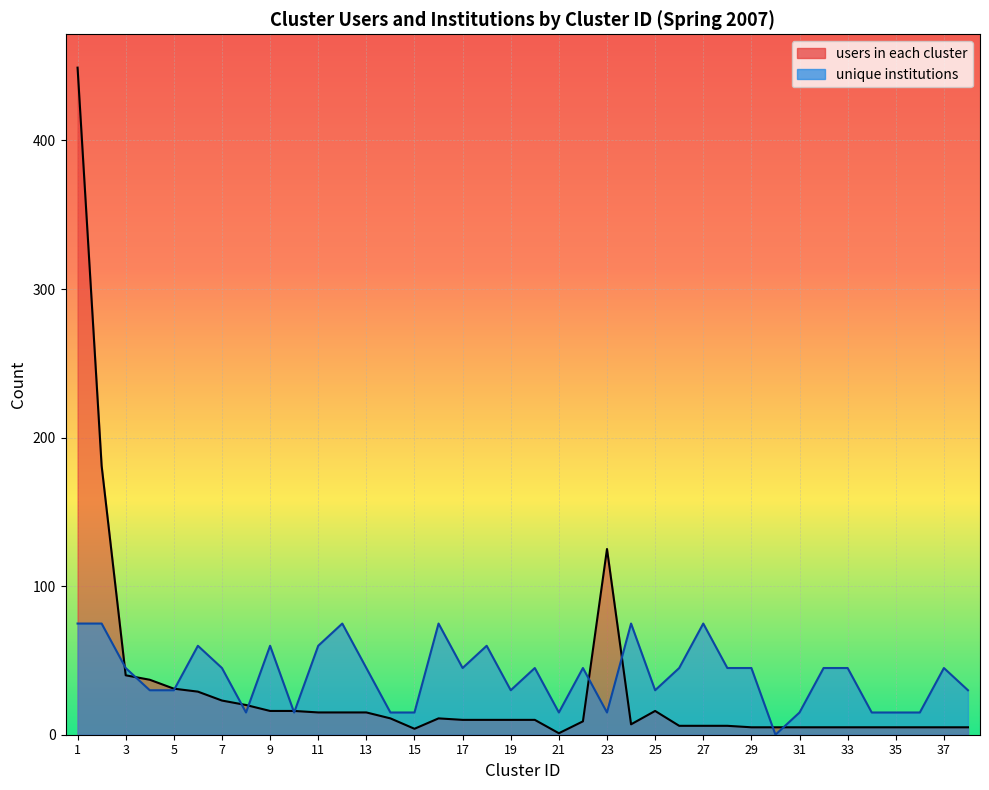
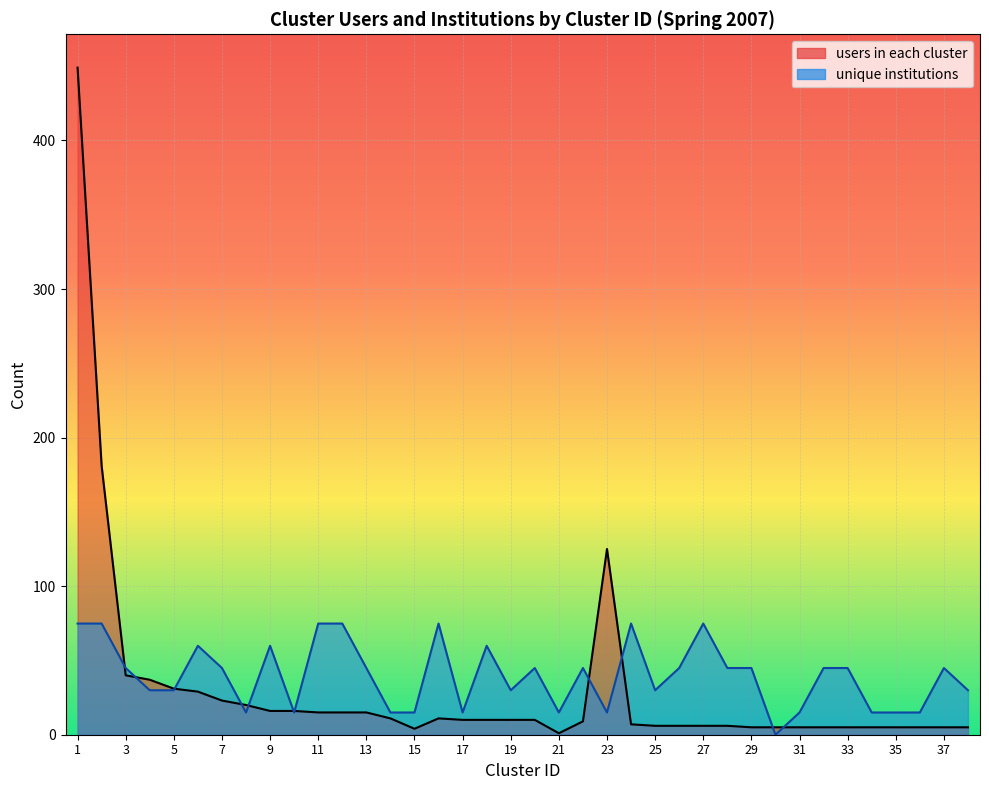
  {
    "users in each cluster": {
      "1": 449,
      "3": 40,
      "7": 23,
      "9": 16,
      "11": 15,
      "13": 15,
      "15": 4,
      "17": 10,
      "19": 10,
      "21": 1,
      "23": 125,
-     "25": 16,
+     "25": 6,
      "27": 6,
      "29": 5,
      "31": 5,
      "33": 5,
      "35": 5,
      "37": 5
    },
    "unique institutions": {
      "1": 75,
      "3": 45,
      "7": 45,
      "9": 60,
-     "11": 60,
+     "11": 75,
      "13": 45,
      "15": 15,
-     "17": 45,
+     "17": 15,
      "19": 30,
      "21": 15,
      "23": 15,
      "25": 30,
      "27": 75,
      "29": 45,
      "31": 15,
      "33": 45,
      "35": 15,
      "37": 45
    }
  }
